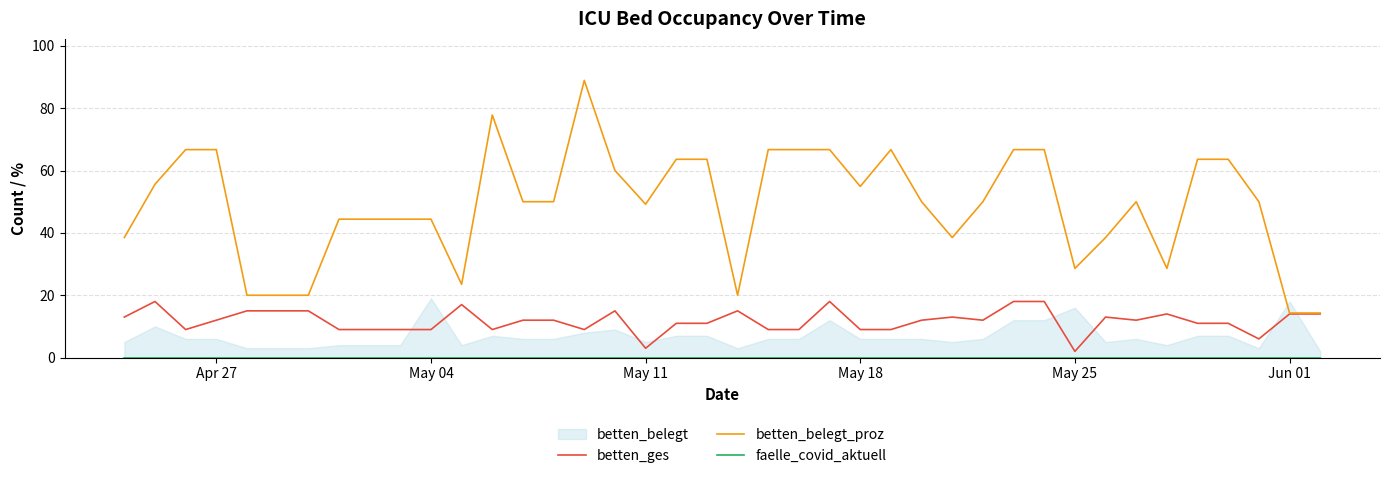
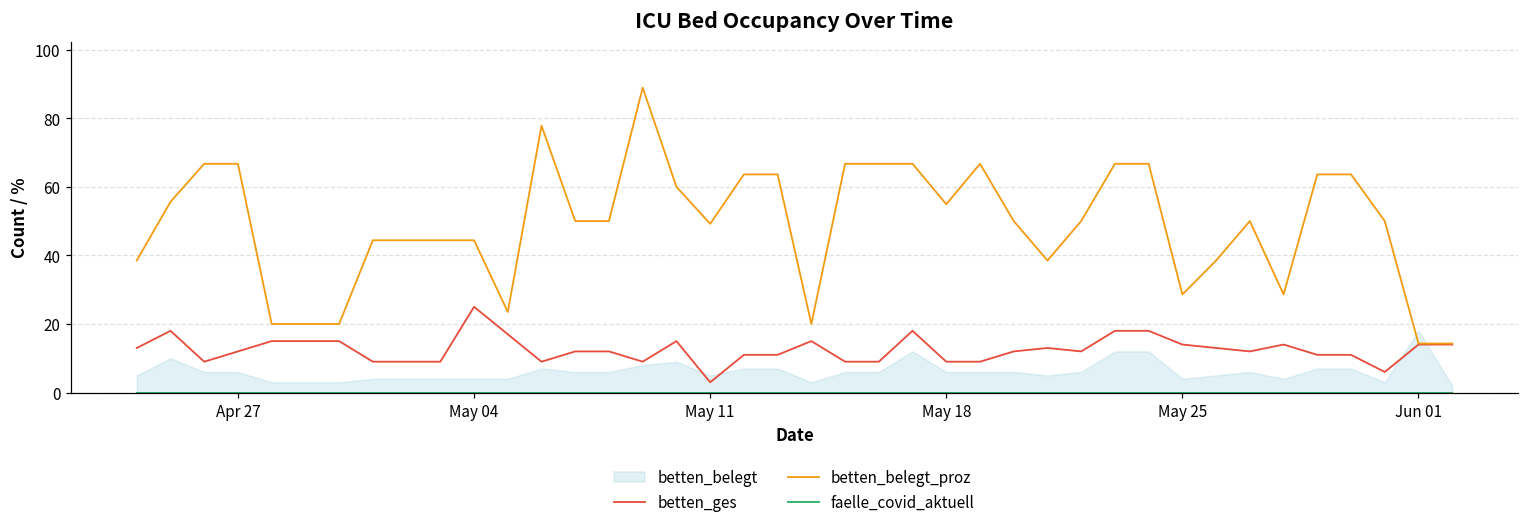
  {
    "betten_ges": {
      "Apr 27": 12,
-     "May 04": 9,
+     "May 04": 25,
      "May 11": 3,
      "May 18": 9,
-     "May 25": 2
+     "May 25": 14
    },
    "betten_belegt": {
      "Apr 27": 6,
-     "May 04": 19,
+     "May 04": 4,
      "May 11": 5,
      "May 18": 6,
-     "May 25": 16,
+     "May 25": 4,
      "Jun 01": 18
    },
    "betten_belegt_proz": {
      "Apr 27": 67,
      "May 04": 44,
      "May 11": 49,
      "May 18": 55,
      "May 25": 29
    },
    "faelle_covid_aktuell": {
      "Apr 27": 0,
      "May 04": 0,
      "May 11": 0,
      "May 18": 0,
      "May 25": 0,
      "Jun 01": 0
    }
  }
